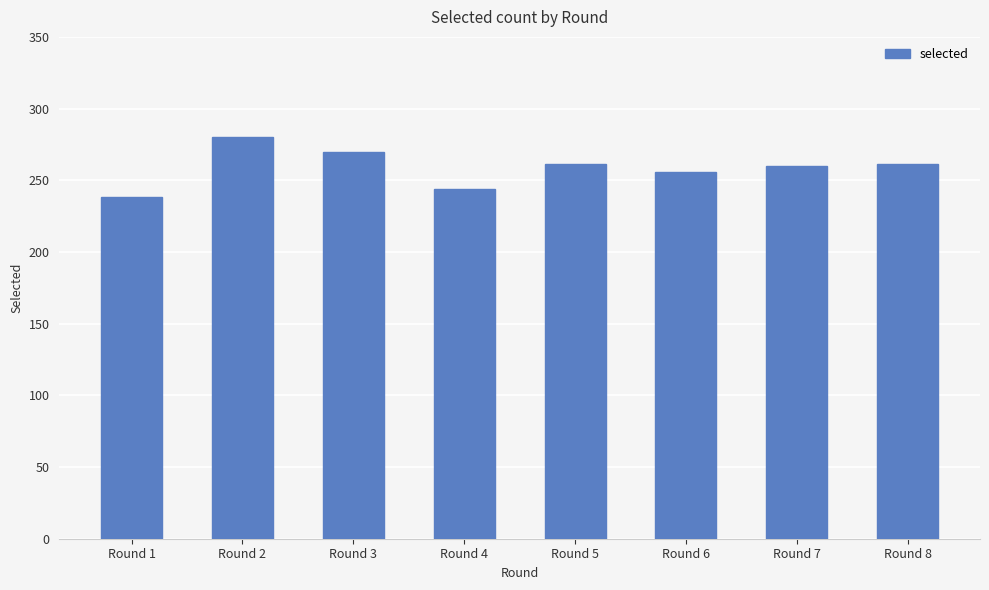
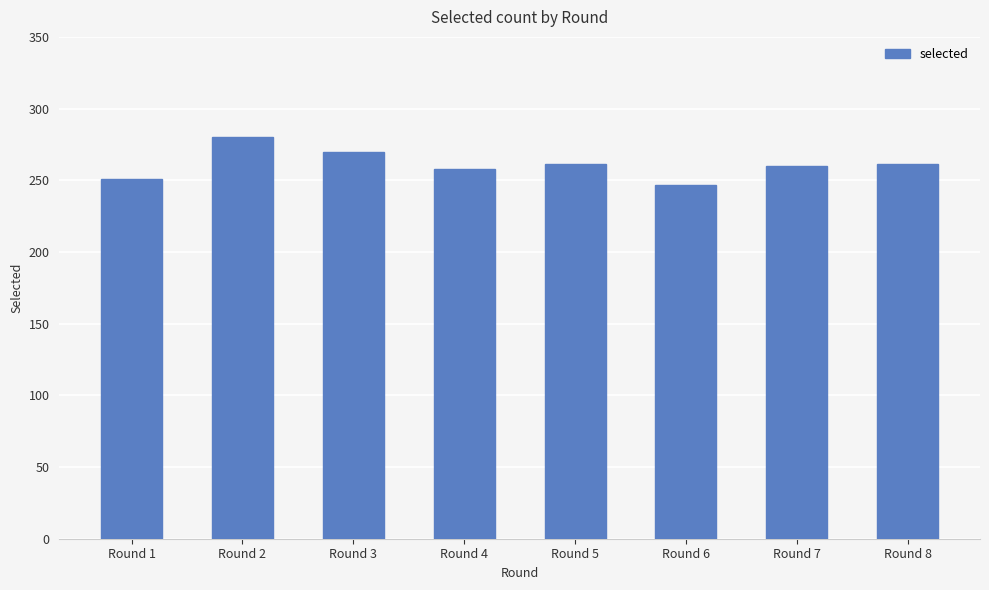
  {
-   "Round 1": 238,
+   "Round 1": 251,
    "Round 2": 280,
    "Round 3": 270,
-   "Round 4": 244,
+   "Round 4": 258,
    "Round 5": 261,
-   "Round 6": 256,
+   "Round 6": 247,
    "Round 7": 260,
    "Round 8": 261
  }
